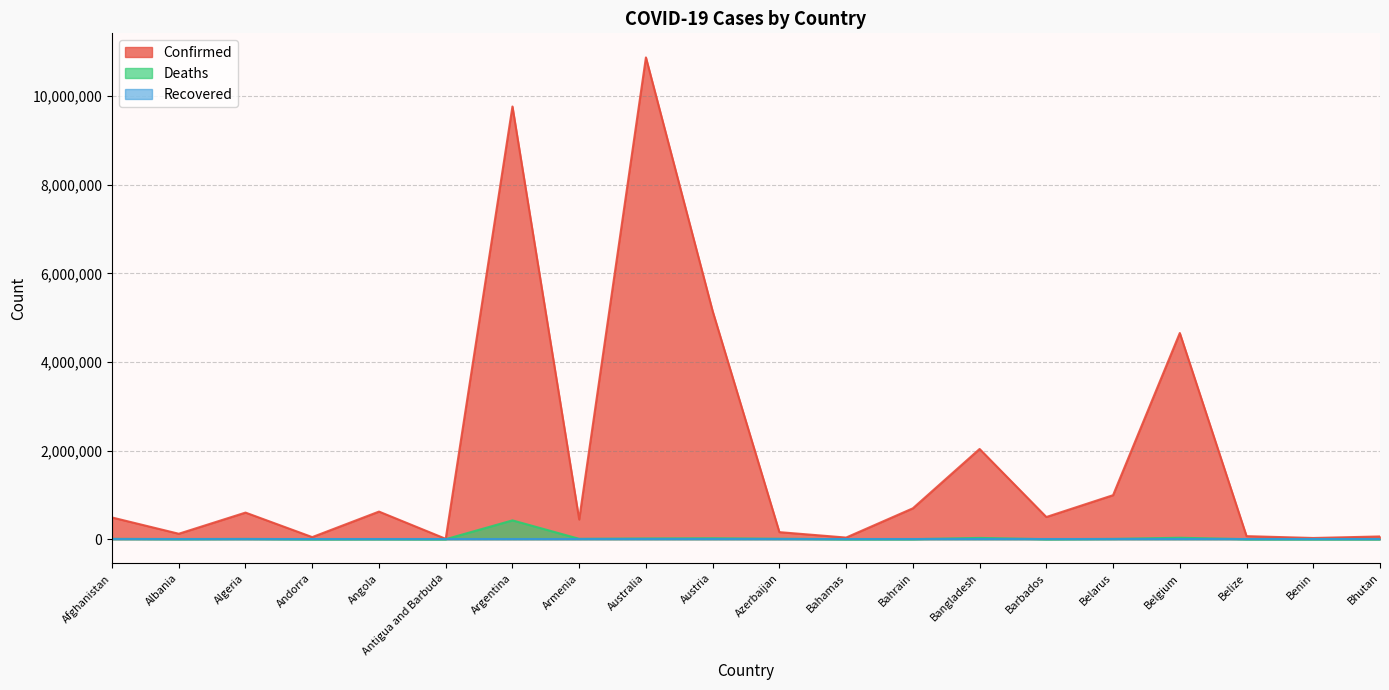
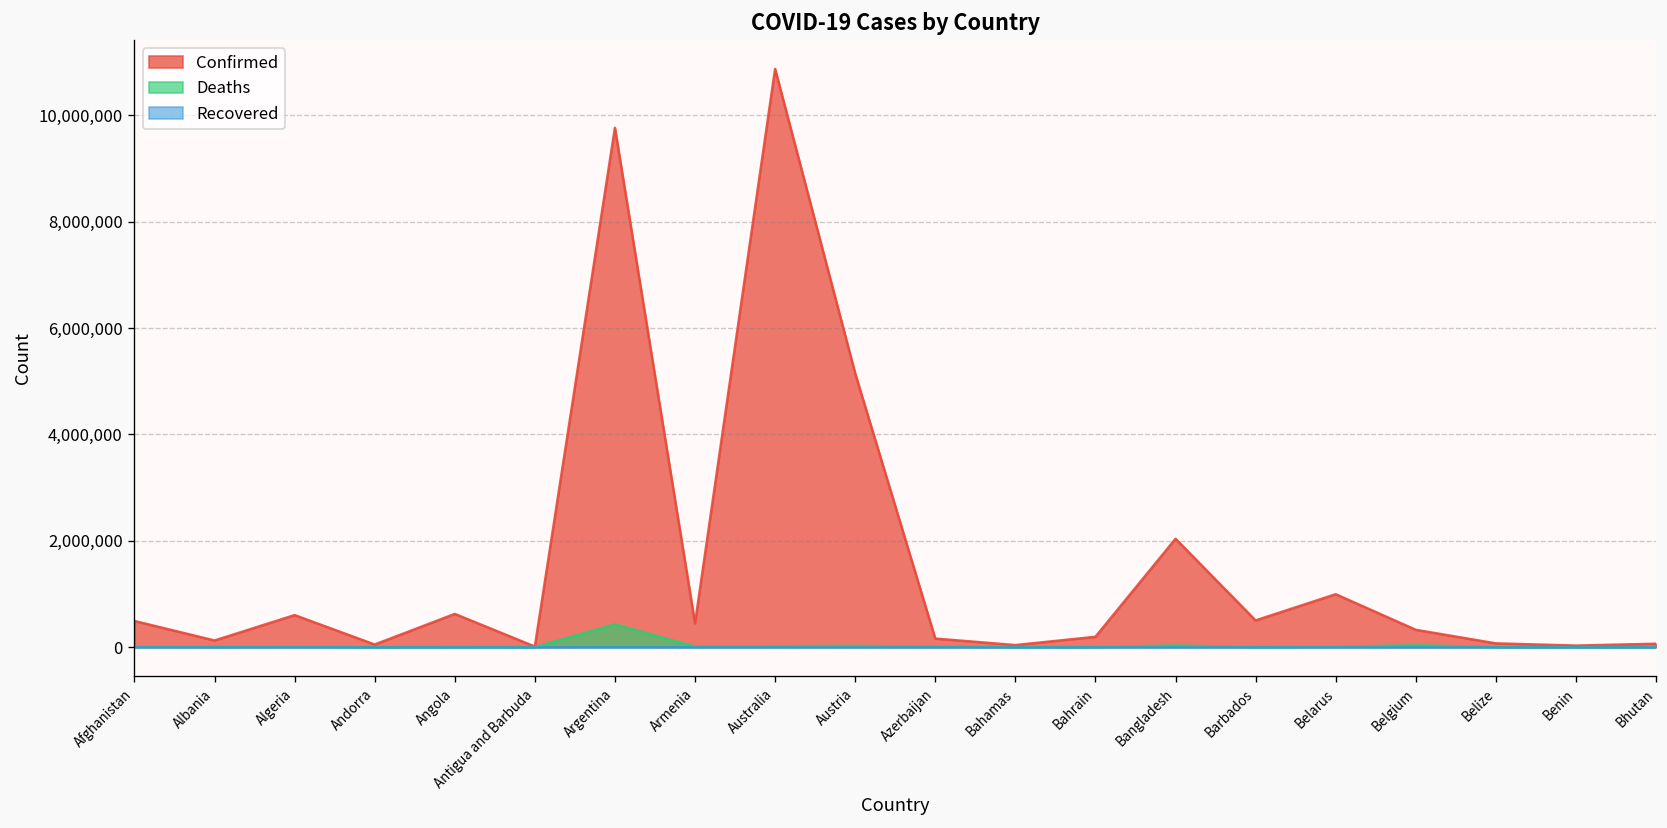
  {
    "Confirmed": {
      "Afghanistan": "500,000",
      "Albania": "100,000",
      "Algeria": "600,000",
      "Angola": "600,000",
      "Argentina": "9,800,000",
      "Armenia": "400,000",
      "Australia": "10,900,000",
      "Austria": "5,100,000",
      "Azerbaijan": "200,000",
-     "Bahrain": "700,000",
+     "Bahrain": "200,000",
      "Bangladesh": "2,000,000",
      "Barbados": "500,000",
      "Belarus": "1,000,000",
-     "Belgium": "4,700,000",
+     "Belgium": "300,000",
      "Belize": "100,000",
      "Bhutan": "100,000"
    },
    "Deaths": {
      "Argentina": "400,000"
    },
    "Recovered": {
      "Argentina": "0"
    }
  }
